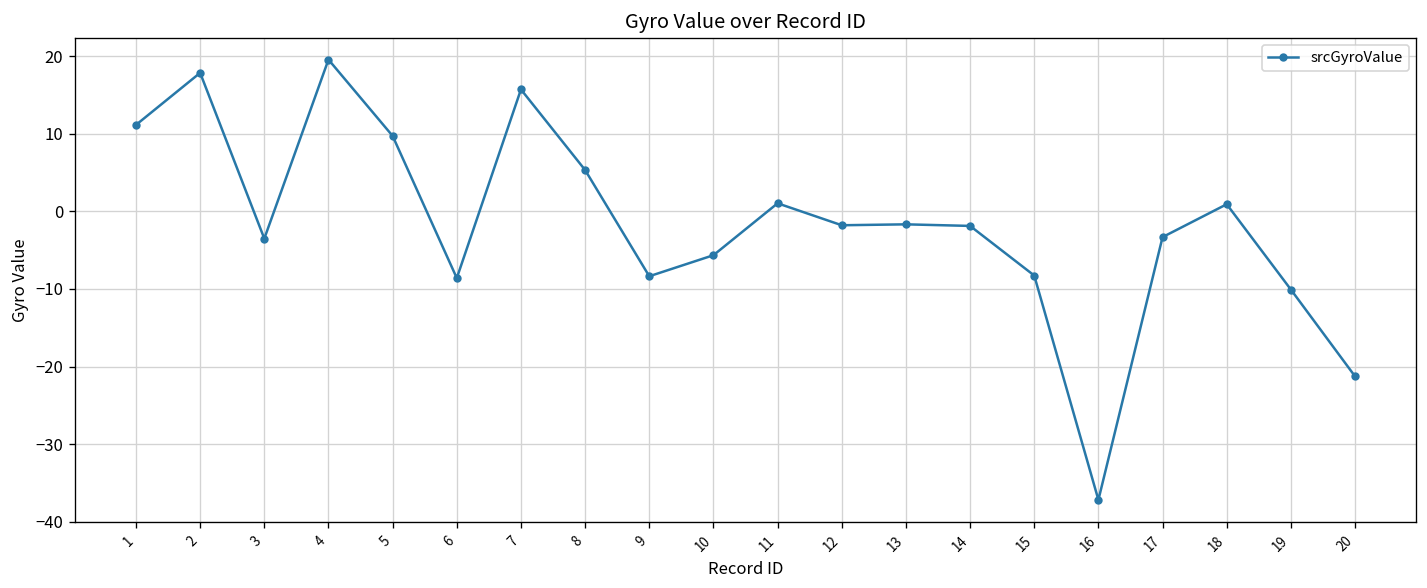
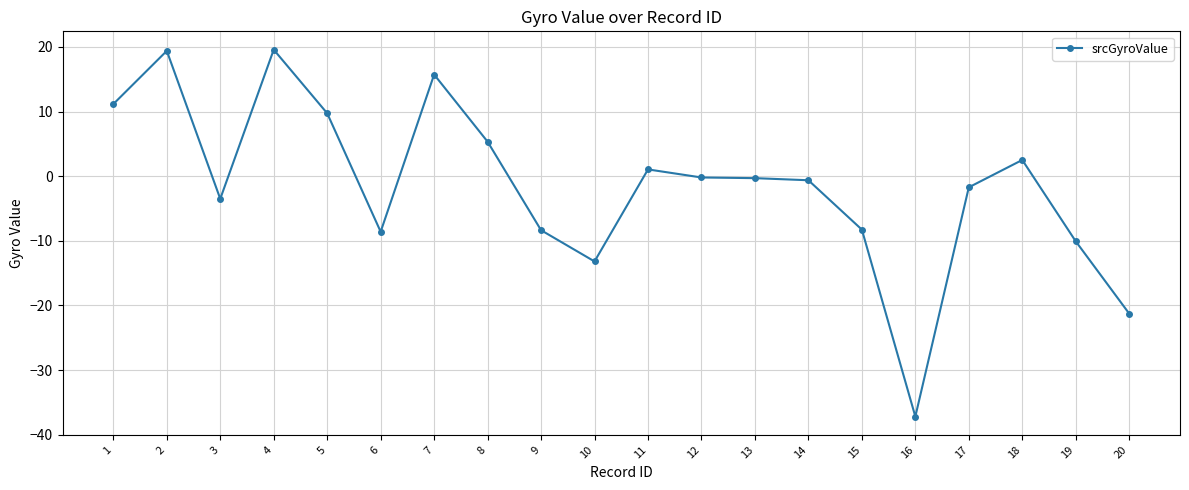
  {
    "1": 11,
-   "2": 18,
+   "2": 19,
    "3": -4,
    "4": 20,
    "5": 10,
    "6": -9,
    "7": 16,
    "8": 5,
    "9": -8,
-   "10": -6,
+   "10": -13,
    "11": 1,
-   "12": -2,
-   "13": -2,
-   "14": -2,
+   "12": 0,
+   "13": 0,
+   "14": -1,
    "15": -8,
    "16": -37,
-   "17": -3,
-   "18": 1,
+   "17": -2,
+   "18": 3,
    "19": -10,
    "20": -21
  }
